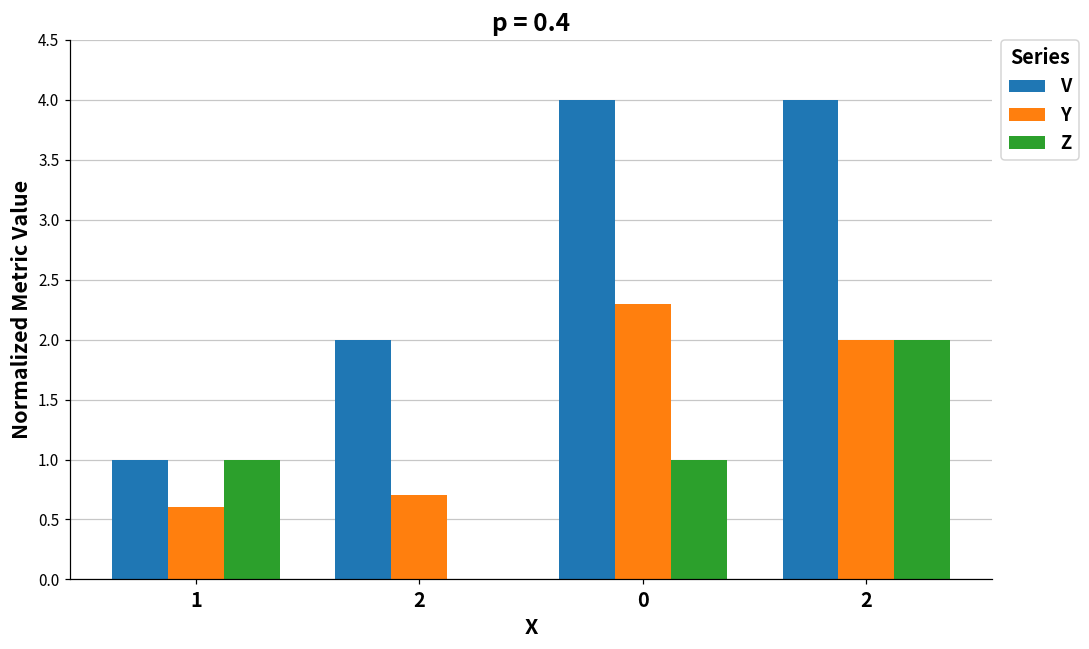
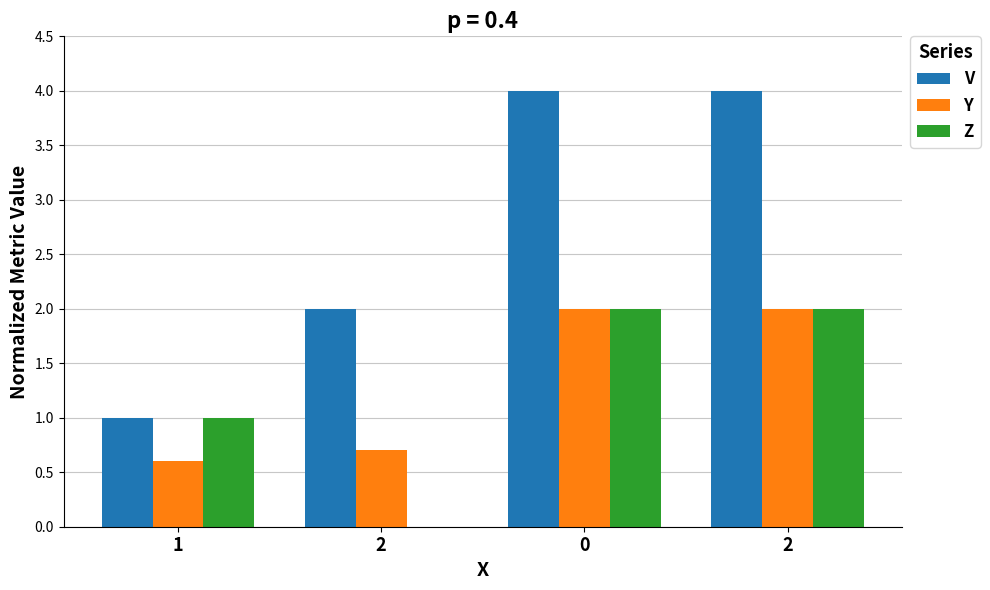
  {
    "V": {
      "1": 1.0,
      "0": 4.0
    },
    "Y": {
      "1": 0.6,
-     "0": 2.3
+     "0": 2.0
    },
    "Z": {
      "1": 1,
-     "0": 1
+     "0": 2
    }
  }
